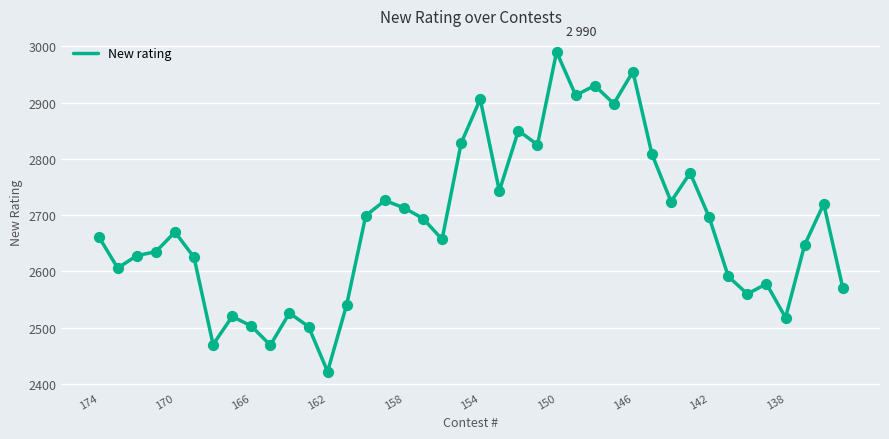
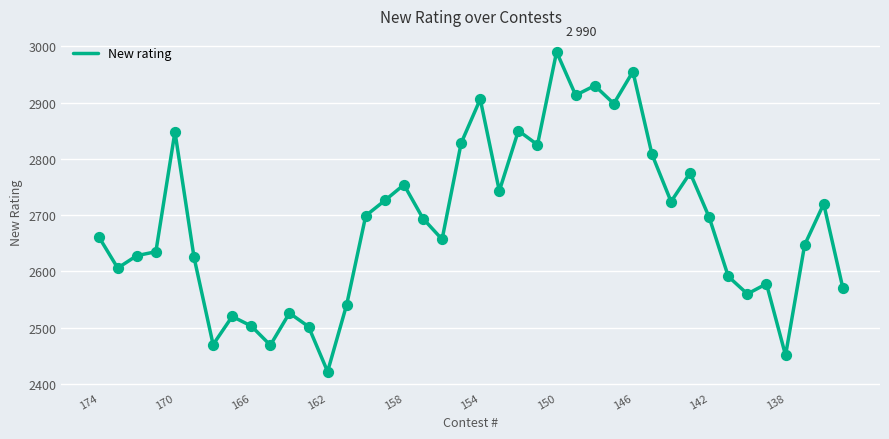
  {
    "174": 2660,
-   "170": 2670,
+   "170": 2850,
    "166": 2500,
    "162": 2420,
-   "158": 2710,
+   "158": 2750,
    "154": 2910,
    "146": 2960,
    "142": 2700,
-   "138": 2520
+   "138": 2450
  }
